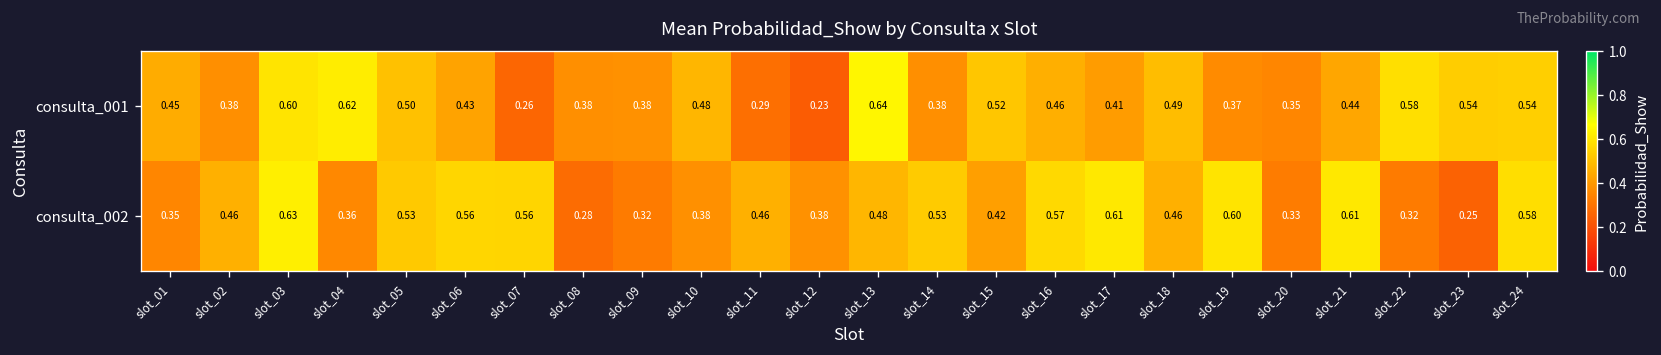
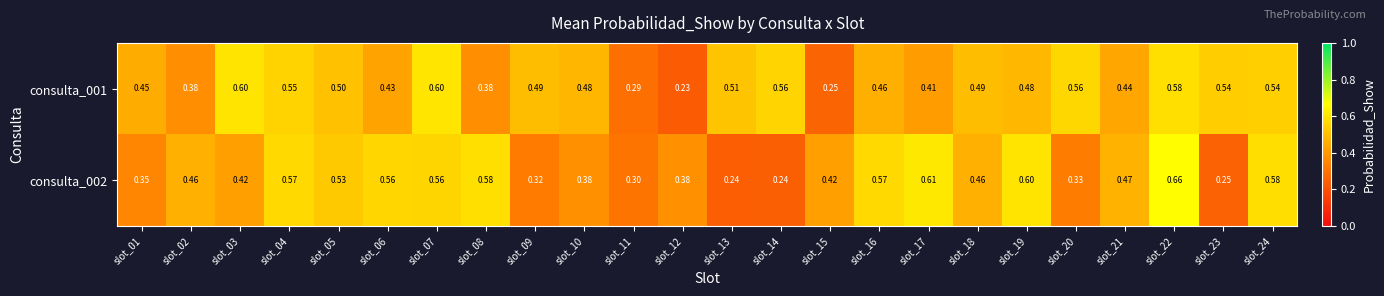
  {
    "consulta_001": {
      "slot_01": 0.45,
      "slot_02": 0.38,
      "slot_03": 0.60,
-     "slot_04": 0.62,
+     "slot_04": 0.55,
      "slot_05": 0.50,
      "slot_06": 0.43,
-     "slot_07": 0.26,
+     "slot_07": 0.60,
      "slot_08": 0.38,
-     "slot_09": 0.38,
+     "slot_09": 0.49,
      "slot_10": 0.48,
      "slot_11": 0.29,
      "slot_12": 0.23,
-     "slot_13": 0.64,
-     "slot_14": 0.38,
-     "slot_15": 0.52,
+     "slot_13": 0.51,
+     "slot_14": 0.56,
+     "slot_15": 0.25,
      "slot_16": 0.46,
      "slot_17": 0.41,
      "slot_18": 0.49,
-     "slot_19": 0.37,
-     "slot_20": 0.35,
+     "slot_19": 0.48,
+     "slot_20": 0.56,
      "slot_21": 0.44,
      "slot_22": 0.58,
      "slot_23": 0.54,
      "slot_24": 0.54
    },
    "consulta_002": {
      "slot_01": 0.35,
      "slot_02": 0.46,
-     "slot_03": 0.63,
-     "slot_04": 0.36,
+     "slot_03": 0.42,
+     "slot_04": 0.57,
      "slot_05": 0.53,
      "slot_06": 0.56,
      "slot_07": 0.56,
-     "slot_08": 0.28,
+     "slot_08": 0.58,
      "slot_09": 0.32,
      "slot_10": 0.38,
-     "slot_11": 0.46,
+     "slot_11": 0.30,
      "slot_12": 0.38,
-     "slot_13": 0.48,
-     "slot_14": 0.53,
+     "slot_13": 0.24,
+     "slot_14": 0.24,
      "slot_15": 0.42,
      "slot_16": 0.57,
      "slot_17": 0.61,
      "slot_18": 0.46,
      "slot_19": 0.60,
      "slot_20": 0.33,
-     "slot_21": 0.61,
-     "slot_22": 0.32,
+     "slot_21": 0.47,
+     "slot_22": 0.66,
      "slot_23": 0.25,
      "slot_24": 0.58
    }
  }
